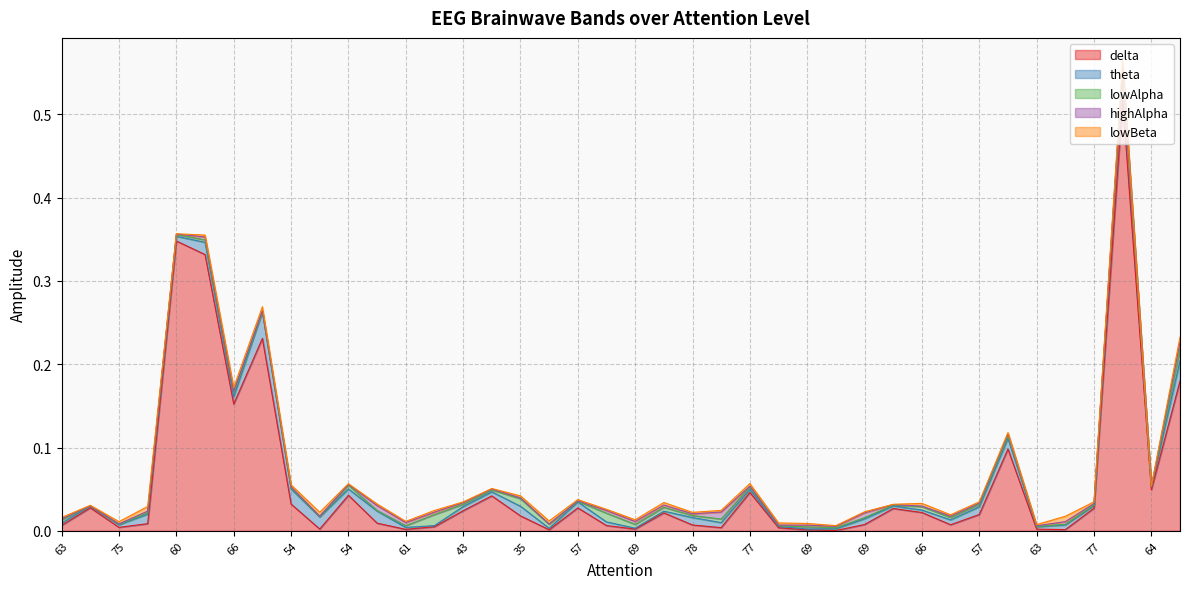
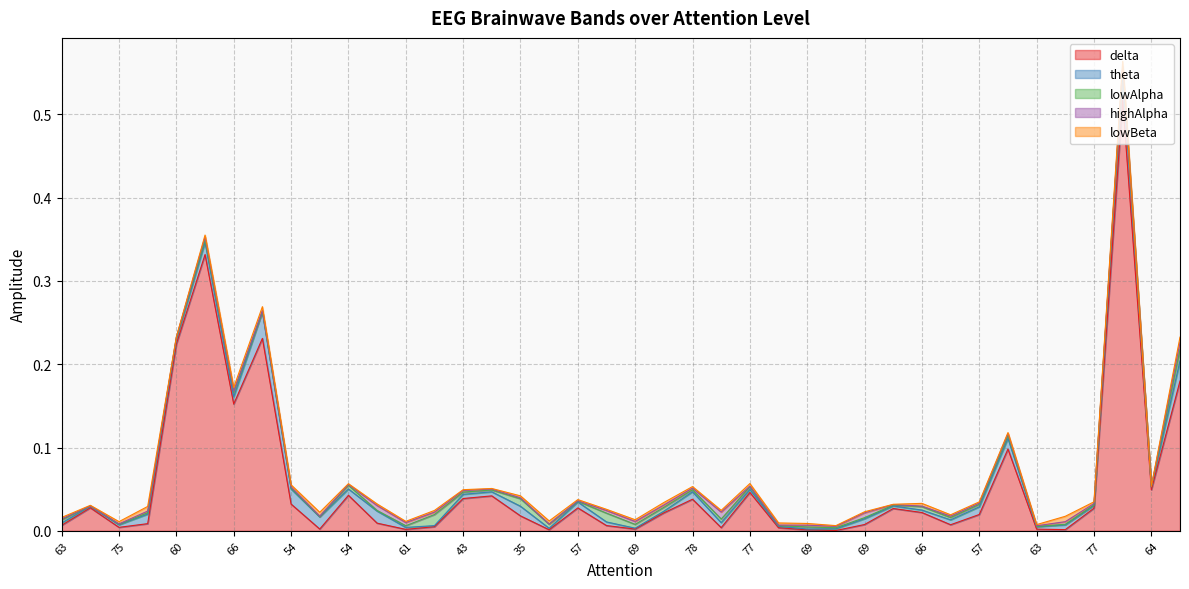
  {
    "delta": {
-     "60": 0.35,
-     "43": 0.02,
-     "78": 0.01,
+     "60": 0.22,
+     "43": 0.04,
+     "78": 0.04,
      "64": 0.05
    }
  }
